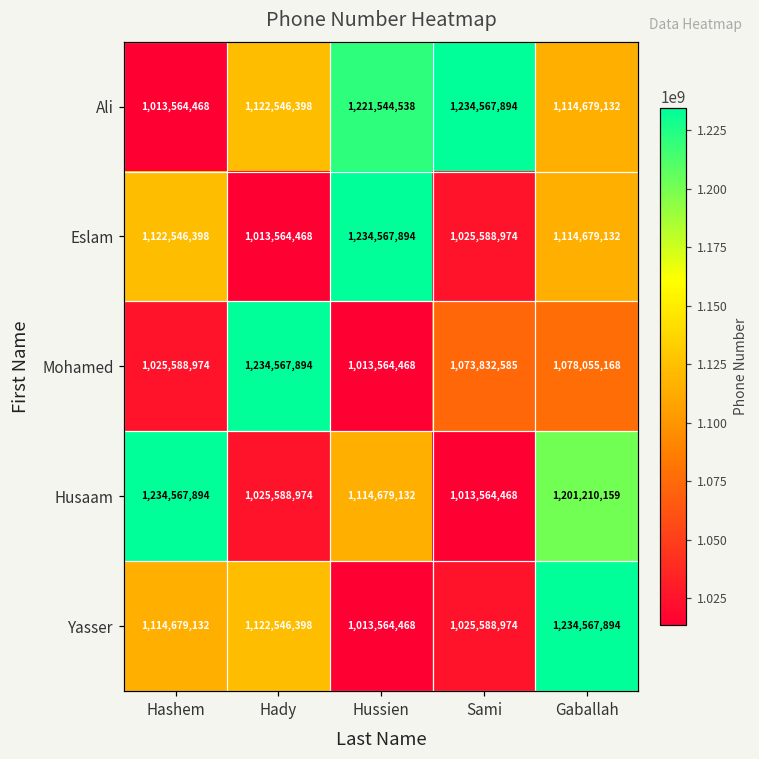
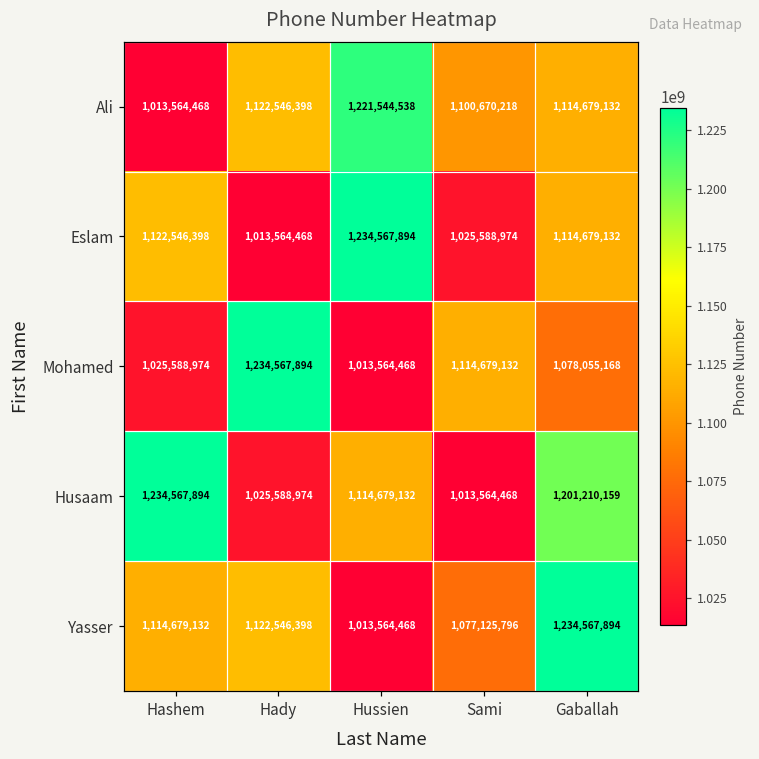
  {
    "Ali": {
      "Hashem": "1,013,564,468",
      "Hady": "1,122,546,398",
      "Hussien": "1,221,544,538",
-     "Sami": "1,234,567,894",
+     "Sami": "1,100,670,218",
      "Gaballah": "1,114,679,132"
    },
    "Eslam": {
      "Hashem": "1,122,546,398",
      "Hady": "1,013,564,468",
      "Hussien": "1,234,567,894",
      "Sami": "1,025,588,974",
      "Gaballah": "1,114,679,132"
    },
    "Mohamed": {
      "Hashem": "1,025,588,974",
      "Hady": "1,234,567,894",
      "Hussien": "1,013,564,468",
-     "Sami": "1,073,832,585",
+     "Sami": "1,114,679,132",
      "Gaballah": "1,078,055,168"
    },
    "Husaam": {
      "Hashem": "1,234,567,894",
      "Hady": "1,025,588,974",
      "Hussien": "1,114,679,132",
      "Sami": "1,013,564,468",
      "Gaballah": "1,201,210,159"
    },
    "Yasser": {
      "Hashem": "1,114,679,132",
      "Hady": "1,122,546,398",
      "Hussien": "1,013,564,468",
-     "Sami": "1,025,588,974",
+     "Sami": "1,077,125,796",
      "Gaballah": "1,234,567,894"
    }
  }
